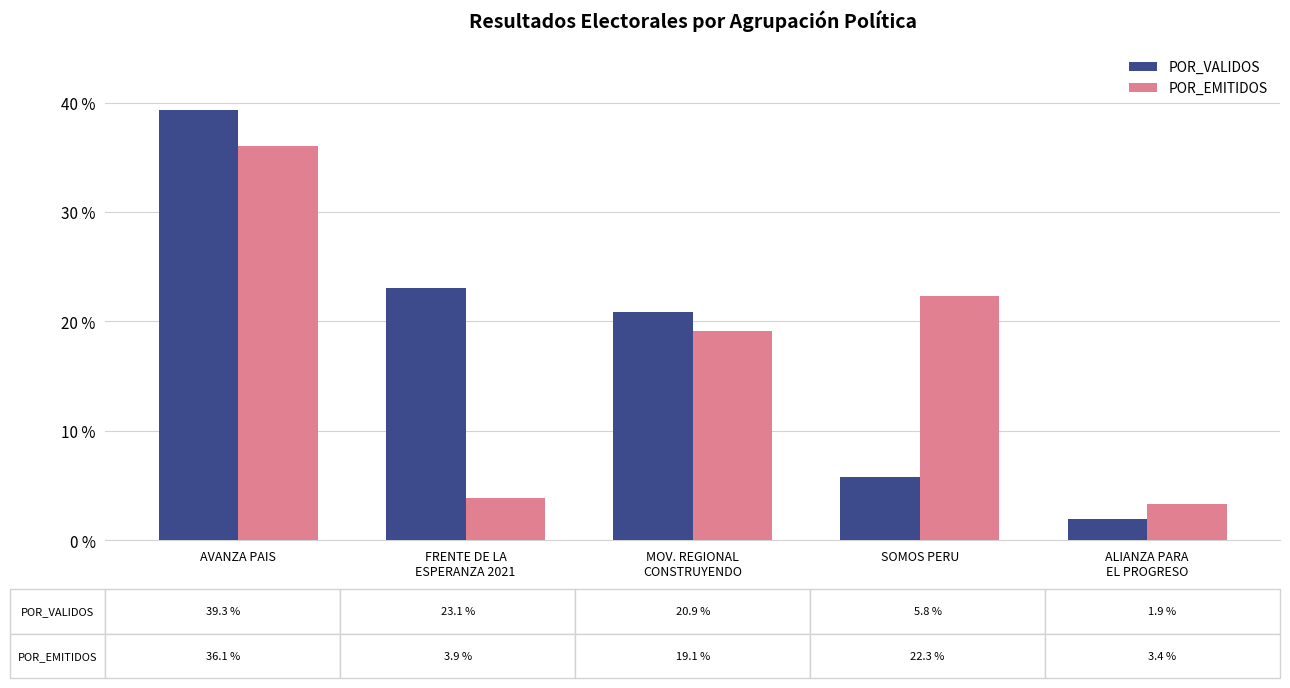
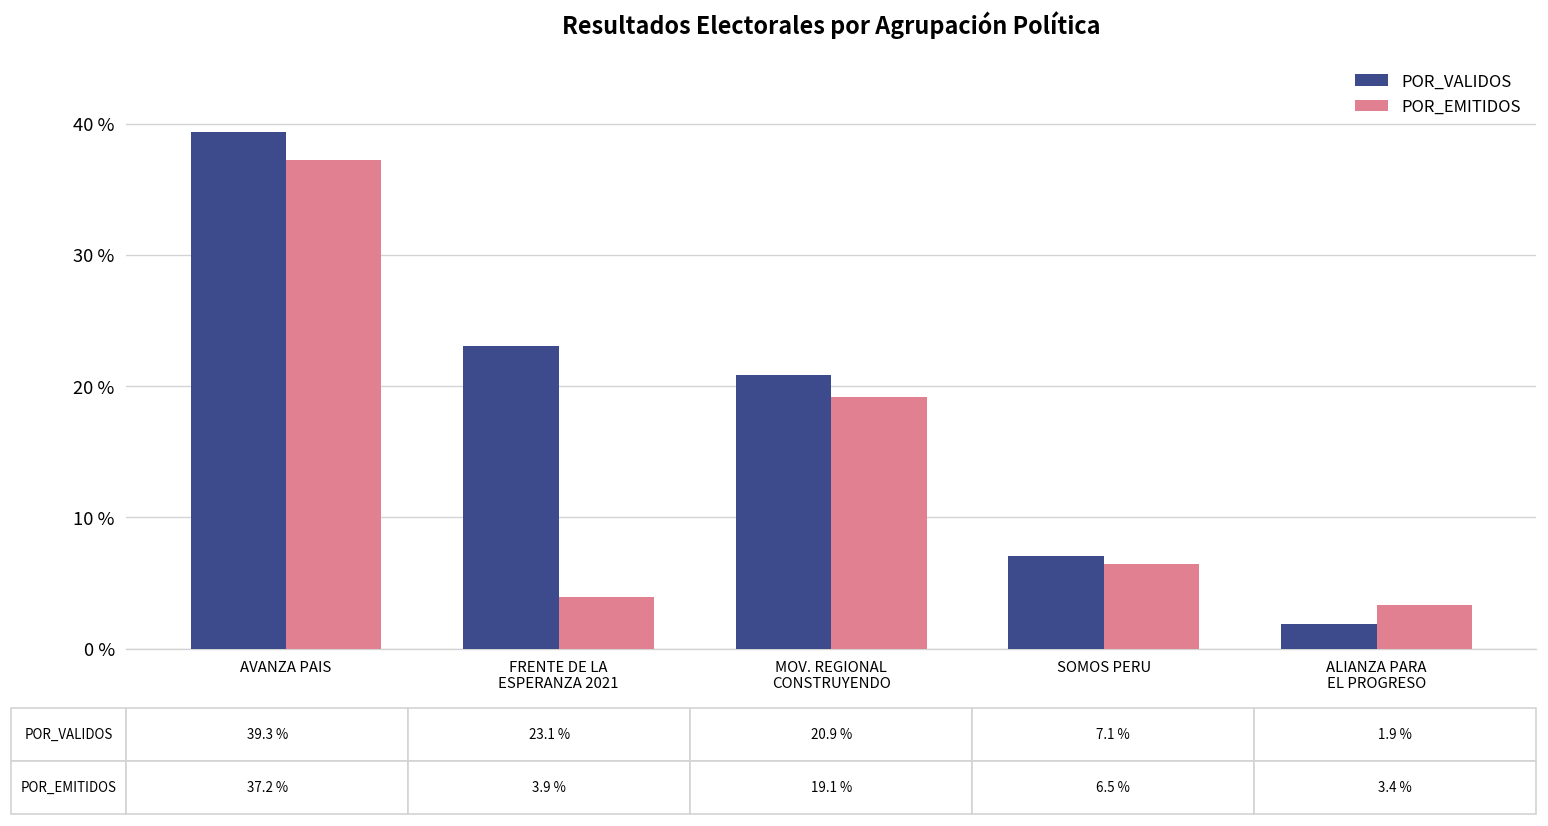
  {
    "POR_VALIDOS": {
-     "SOMOS PERU": "5.8 %"
+     "SOMOS PERU": "7.1 %"
    },
    "POR_EMITIDOS": {
-     "AVANZA PAIS": "36.1 %",
-     "SOMOS PERU": "22.3 %"
+     "AVANZA PAIS": "37.2 %",
+     "SOMOS PERU": "6.5 %"
    }
  }
